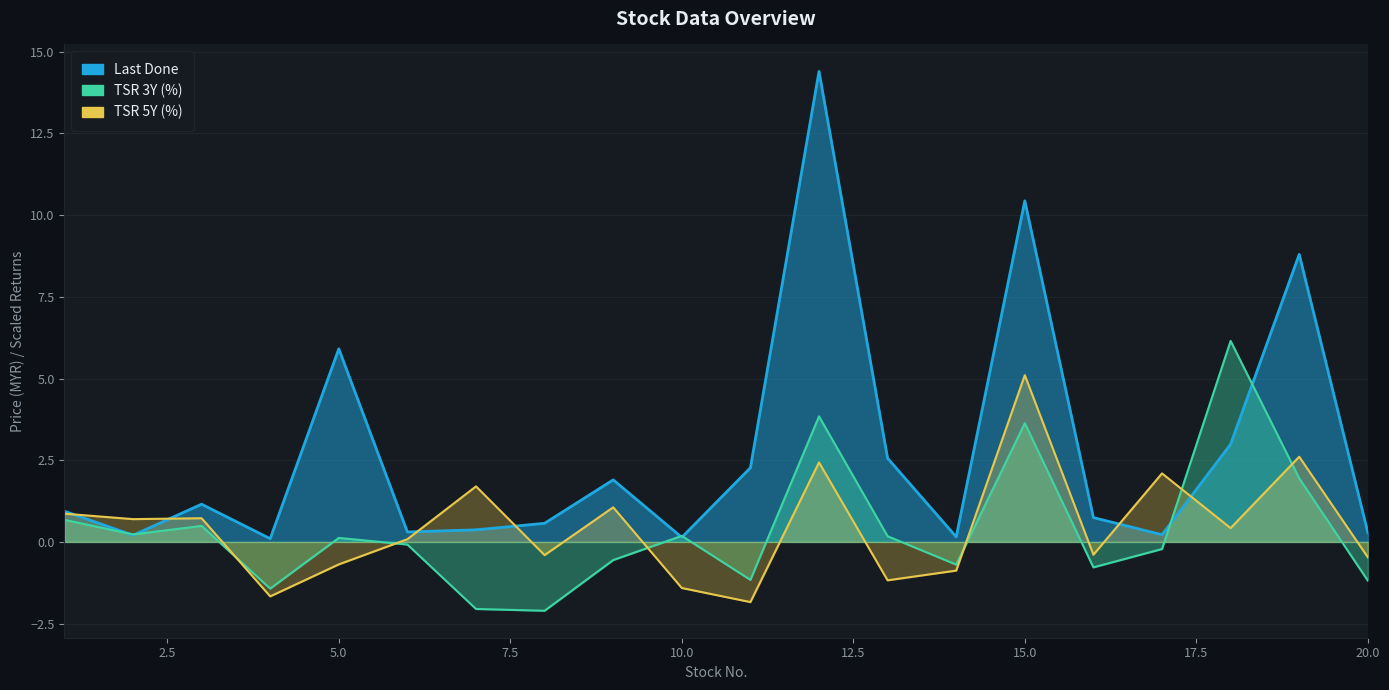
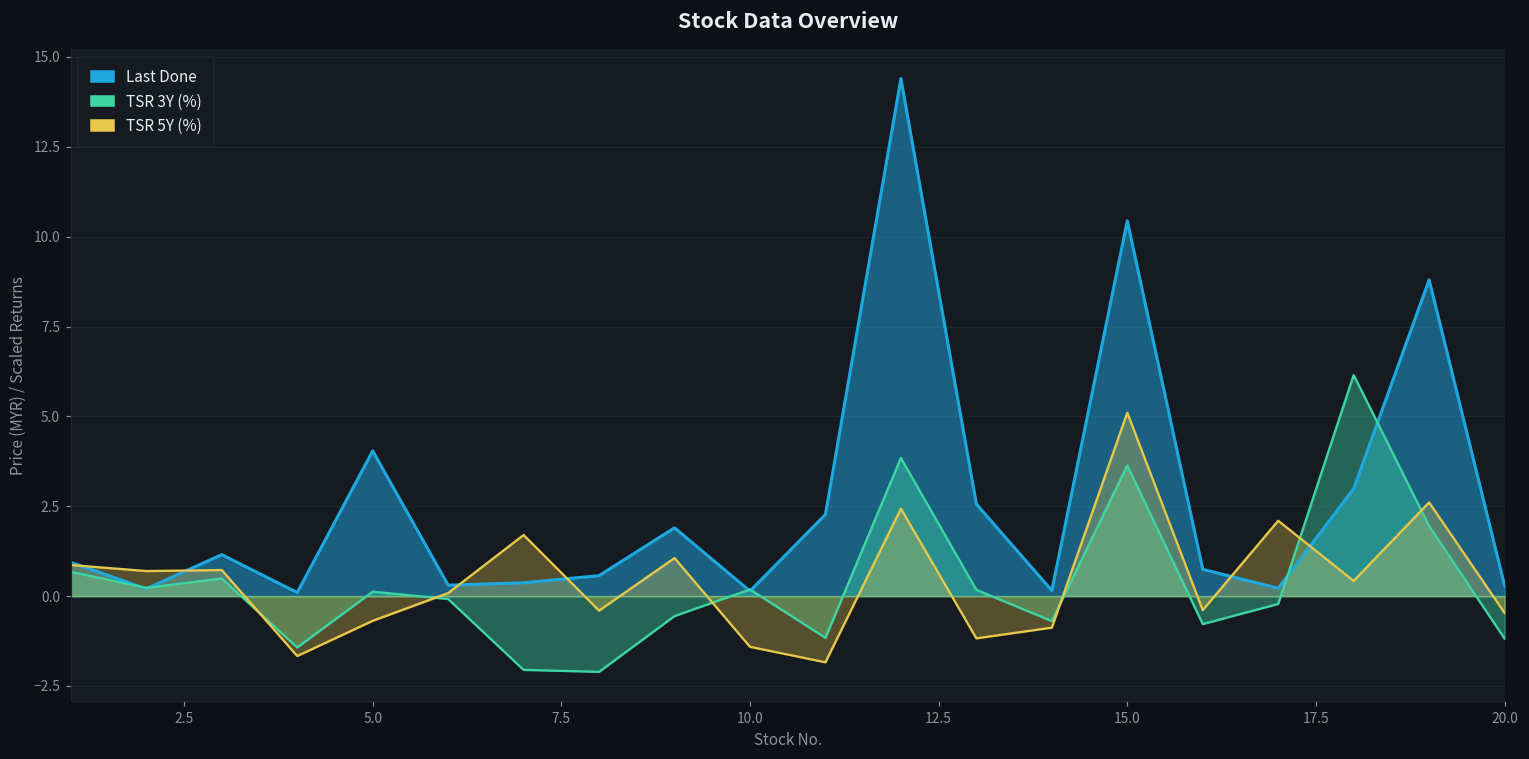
  {
    "Last Done": {
-     "5.0": 5.9,
+     "5.0": 4.0,
      "15.0": 10.4,
      "20.0": 0.3
    }
  }
